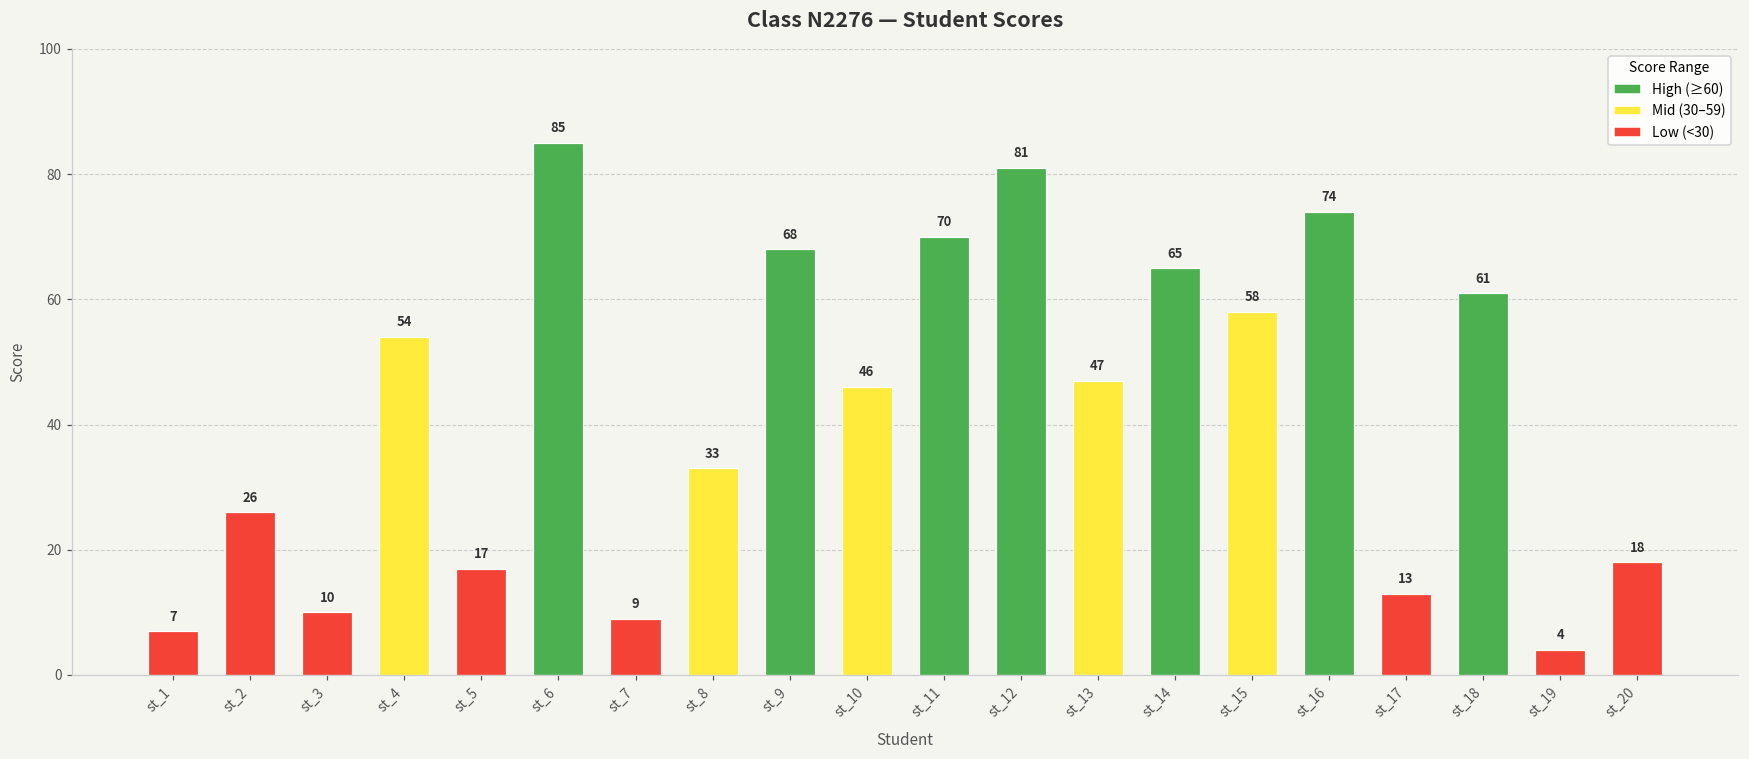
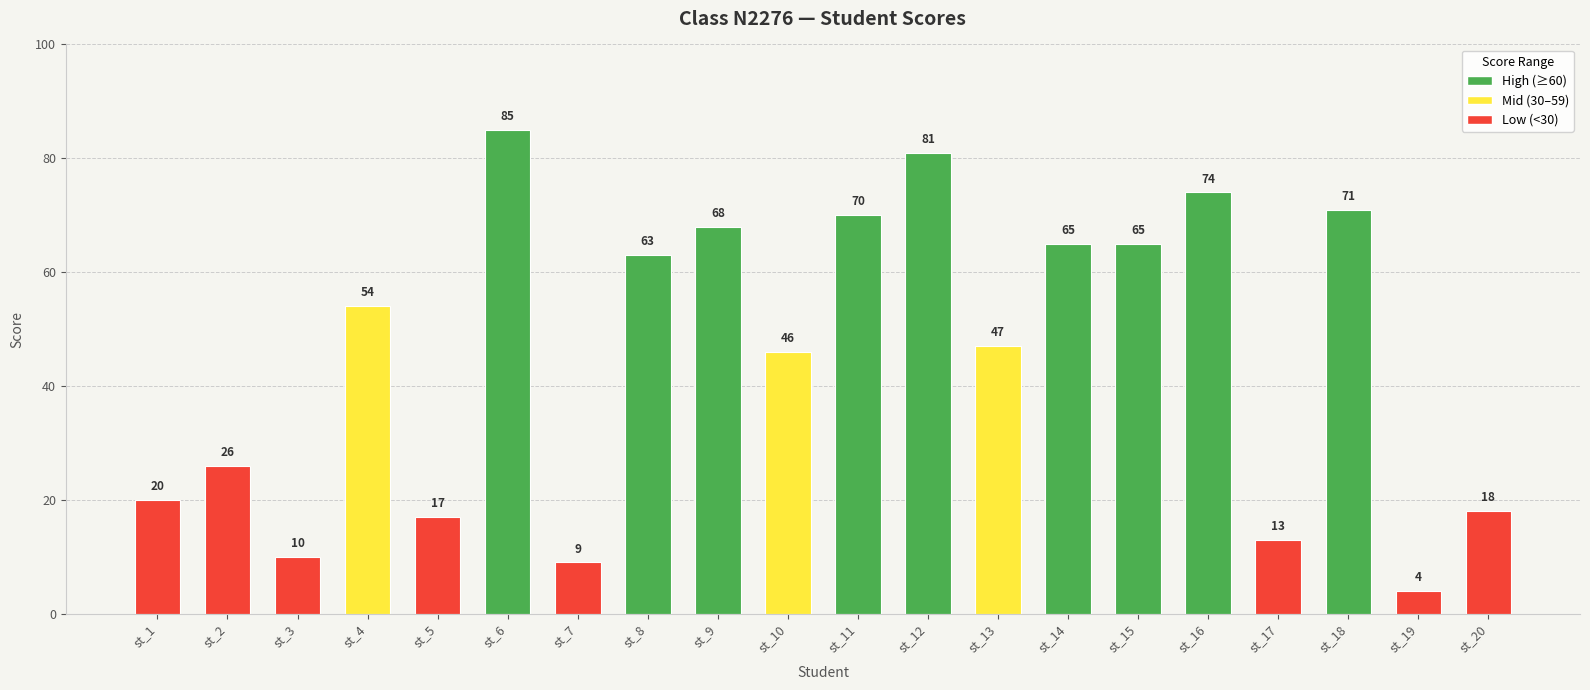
  {
-   "st_1": 7,
+   "st_1": 20,
    "st_2": 26,
    "st_3": 10,
    "st_4": 54,
    "st_5": 17,
    "st_6": 85,
    "st_7": 9,
-   "st_8": 33,
+   "st_8": 63,
    "st_9": 68,
    "st_10": 46,
    "st_11": 70,
    "st_12": 81,
    "st_13": 47,
    "st_14": 65,
-   "st_15": 58,
+   "st_15": 65,
    "st_16": 74,
    "st_17": 13,
-   "st_18": 61,
+   "st_18": 71,
    "st_19": 4,
    "st_20": 18
  }
